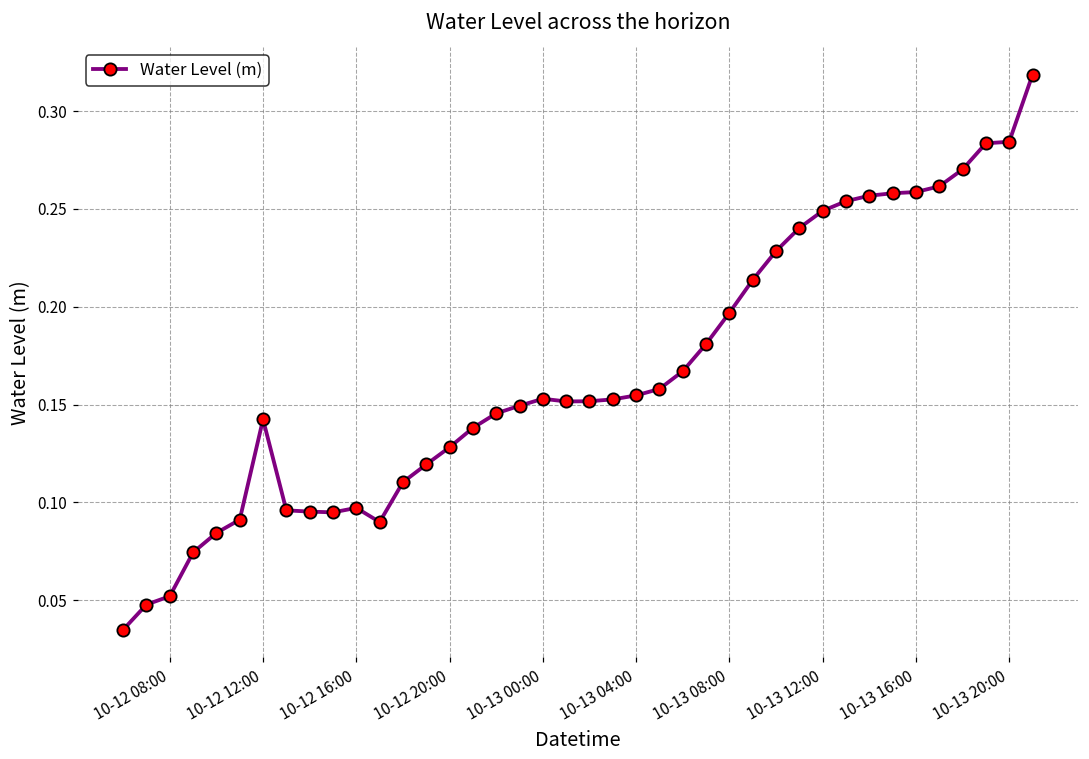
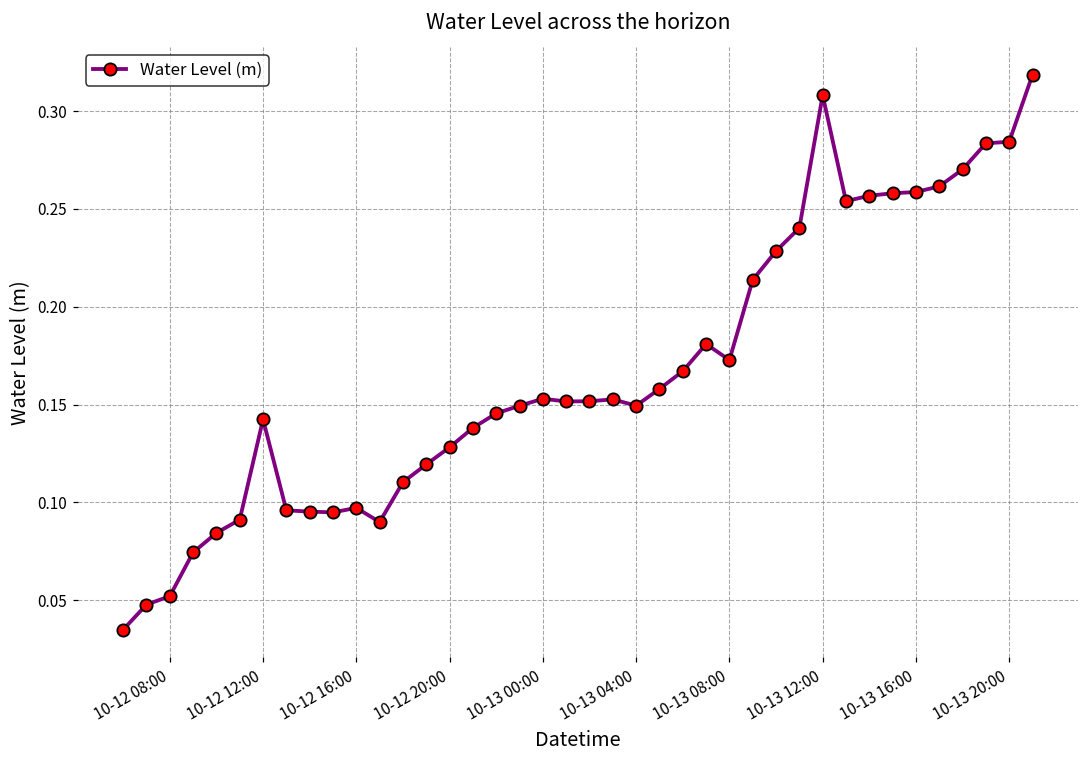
  {
    "10-12 08:00": 0.052,
    "10-12 12:00": 0.142,
    "10-12 16:00": 0.097,
    "10-12 20:00": 0.128,
    "10-13 00:00": 0.153,
-   "10-13 04:00": 0.155,
-   "10-13 08:00": 0.197,
-   "10-13 12:00": 0.249,
+   "10-13 04:00": 0.149,
+   "10-13 08:00": 0.173,
+   "10-13 12:00": 0.308,
    "10-13 16:00": 0.259,
    "10-13 20:00": 0.284
  }
